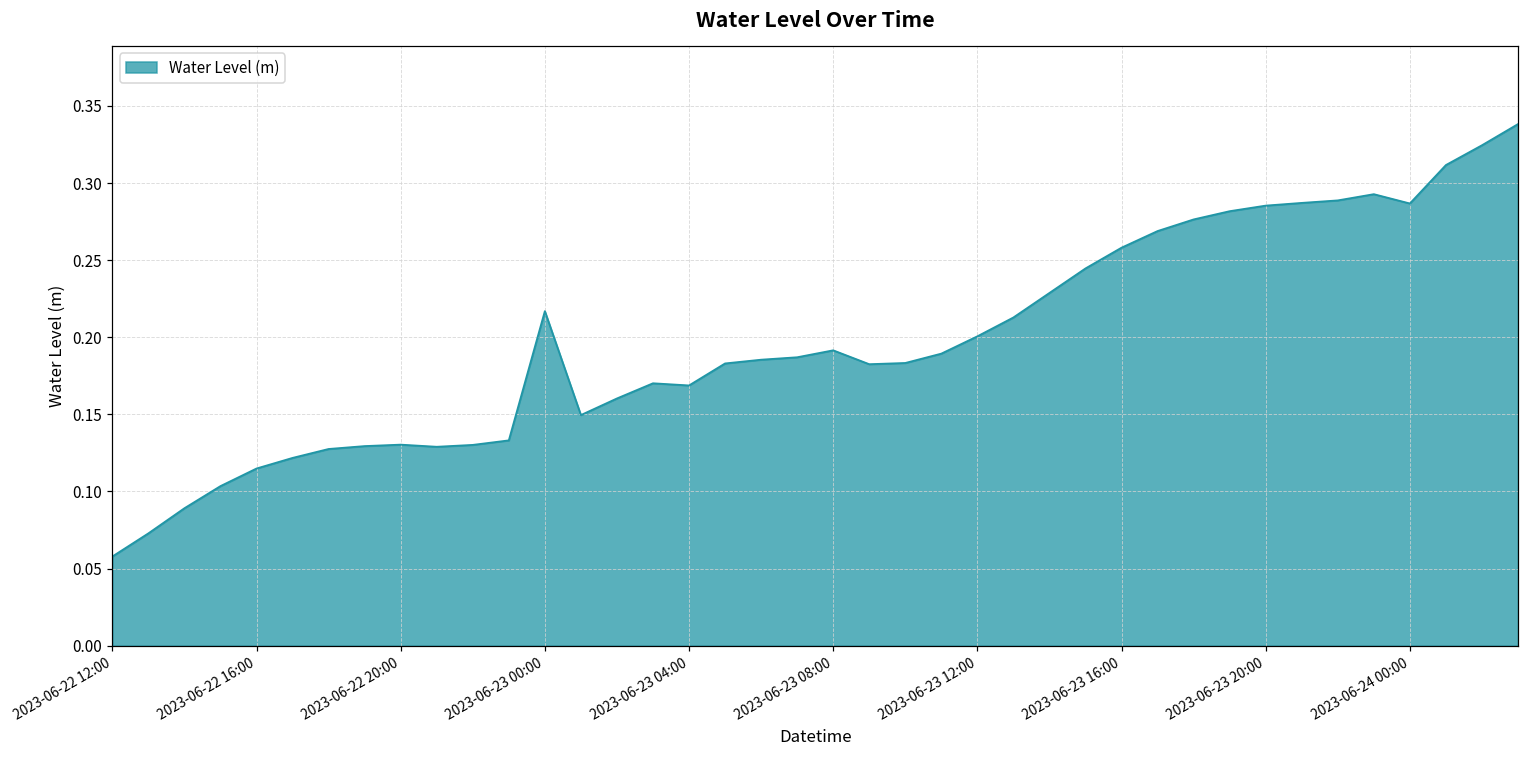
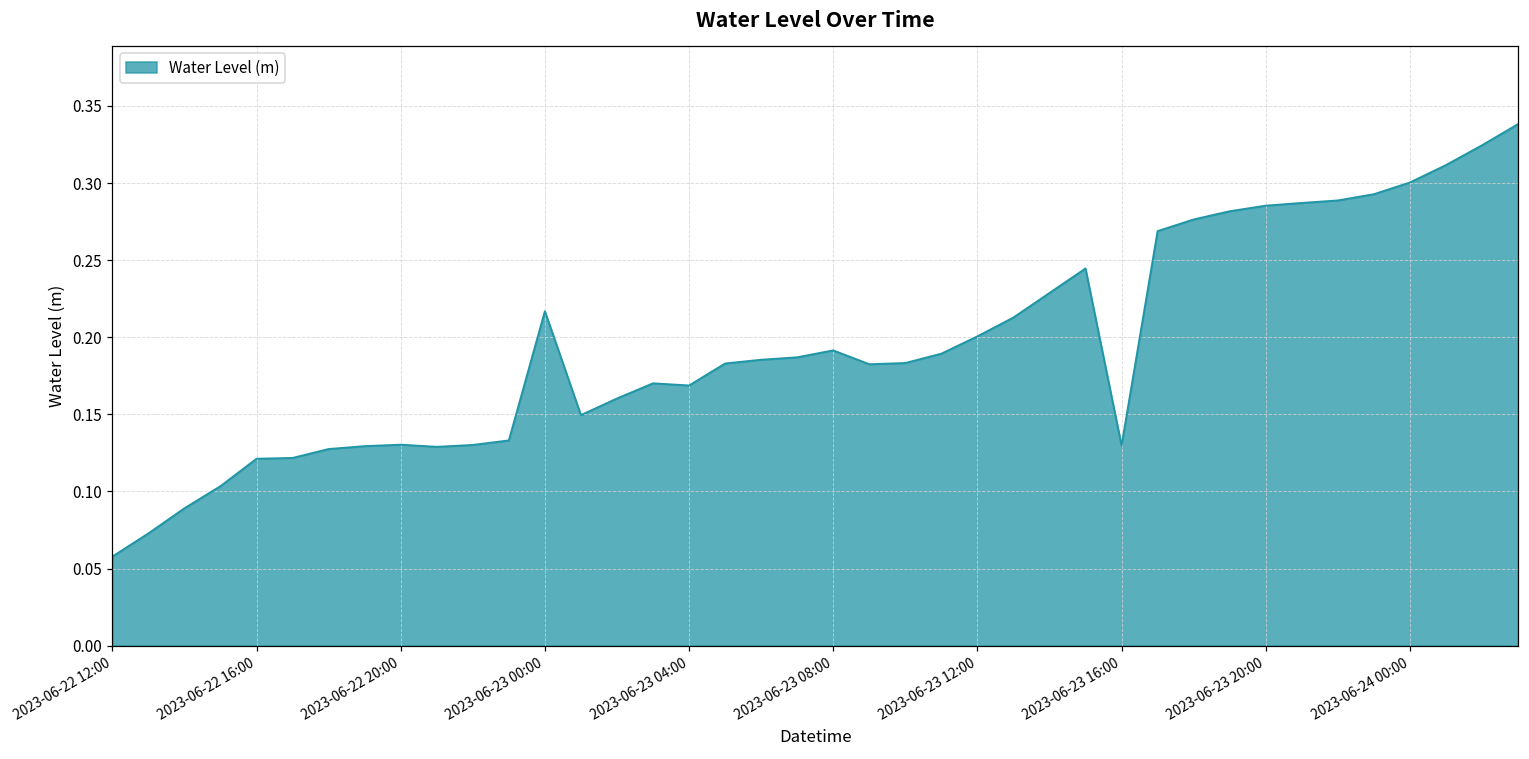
  {
    "2023-06-22 12:00": 0.058,
-   "2023-06-22 16:00": 0.115,
+   "2023-06-22 16:00": 0.121,
    "2023-06-22 20:00": 0.130,
    "2023-06-23 00:00": 0.217,
    "2023-06-23 04:00": 0.169,
    "2023-06-23 08:00": 0.192,
    "2023-06-23 12:00": 0.201,
-   "2023-06-23 16:00": 0.258,
+   "2023-06-23 16:00": 0.130,
    "2023-06-23 20:00": 0.285,
-   "2023-06-24 00:00": 0.287
+   "2023-06-24 00:00": 0.300
  }
